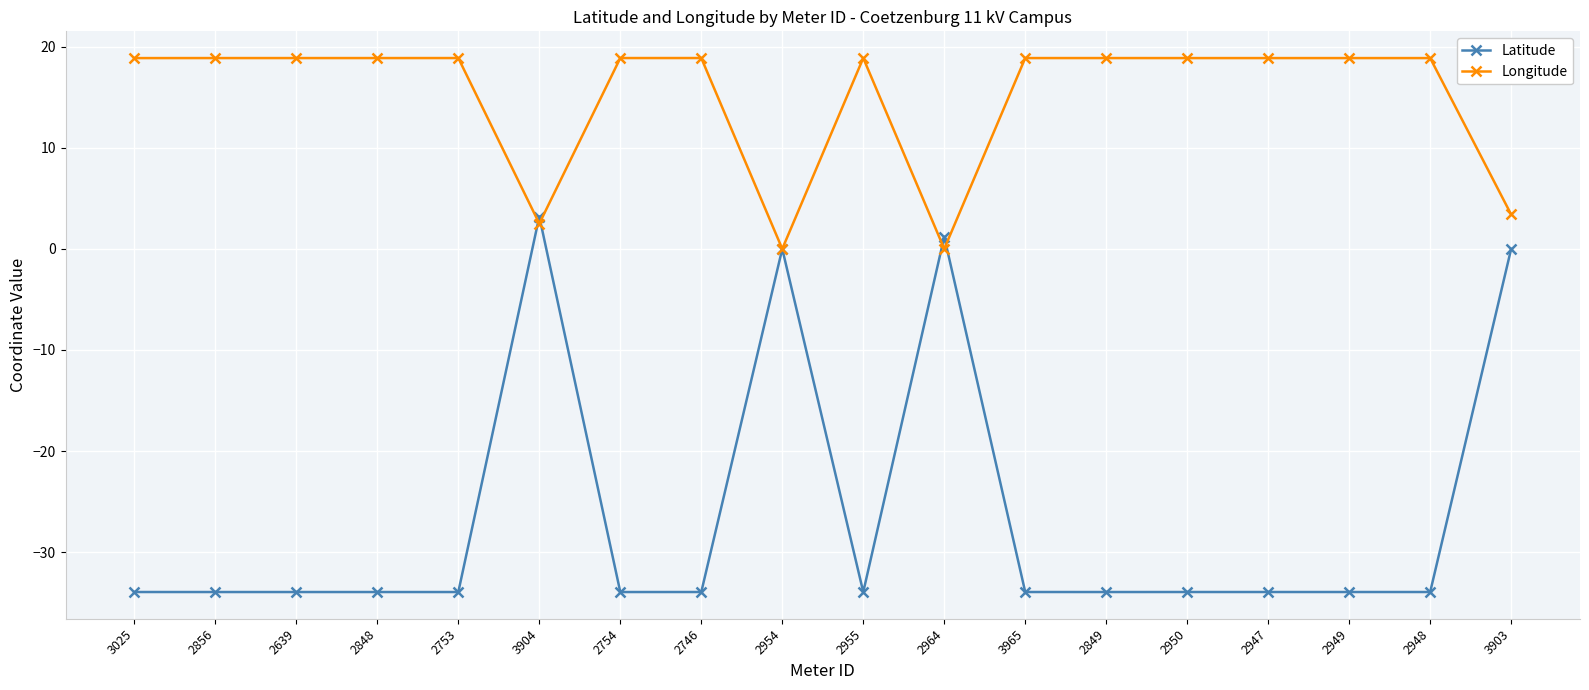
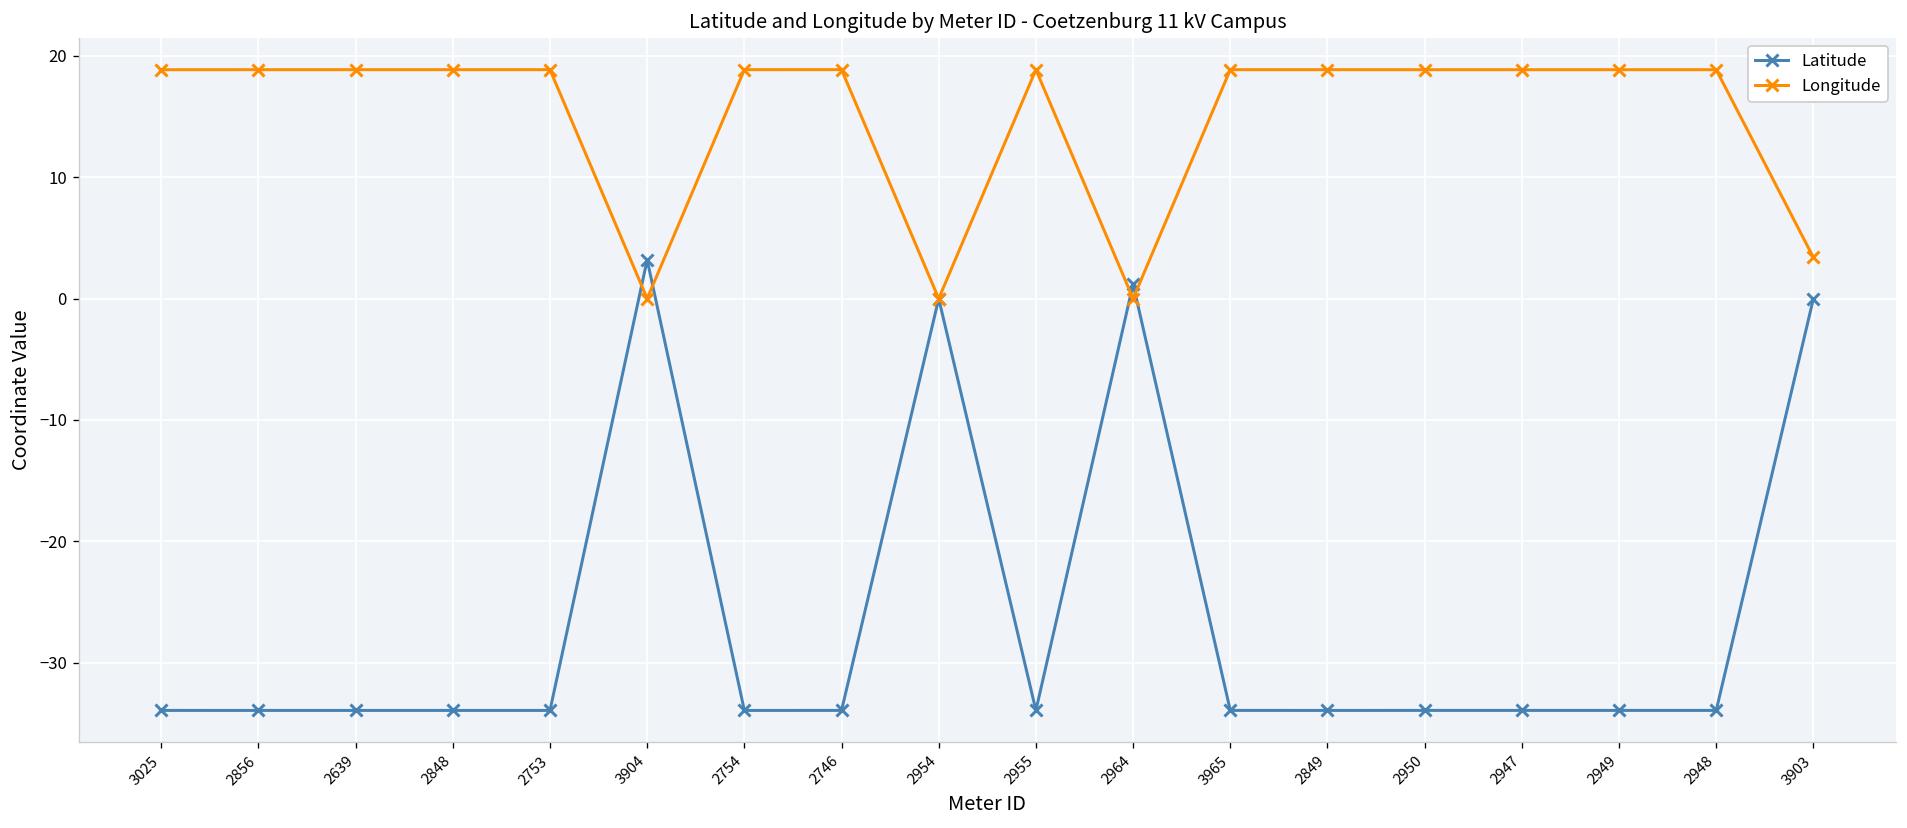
  {
    "Latitude": {
      "3025": -33.9,
      "2856": -33.9,
      "2639": -33.9,
      "2848": -33.9,
      "2753": -33.9,
      "3904": 3.2,
      "2754": -33.9,
      "2746": -33.9,
      "2955": -33.9,
      "2964": 1.2,
      "3965": -33.9,
      "2849": -33.9,
      "2950": -33.9,
      "2947": -33.9,
      "2949": -33.9,
      "2948": -33.9,
      "3903": 0.0
    },
    "Longitude": {
      "3025": 18.9,
      "2856": 18.9,
      "2639": 18.9,
      "2848": 18.9,
      "2753": 18.9,
-     "3904": 2.5,
+     "3904": 0.0,
      "2754": 18.9,
      "2746": 18.9,
      "2955": 18.9,
      "2964": 0.0,
      "3965": 18.9,
      "2849": 18.9,
      "2950": 18.9,
      "2947": 18.9,
      "2949": 18.9,
      "2948": 18.9,
      "3903": 3.4
    }
  }
